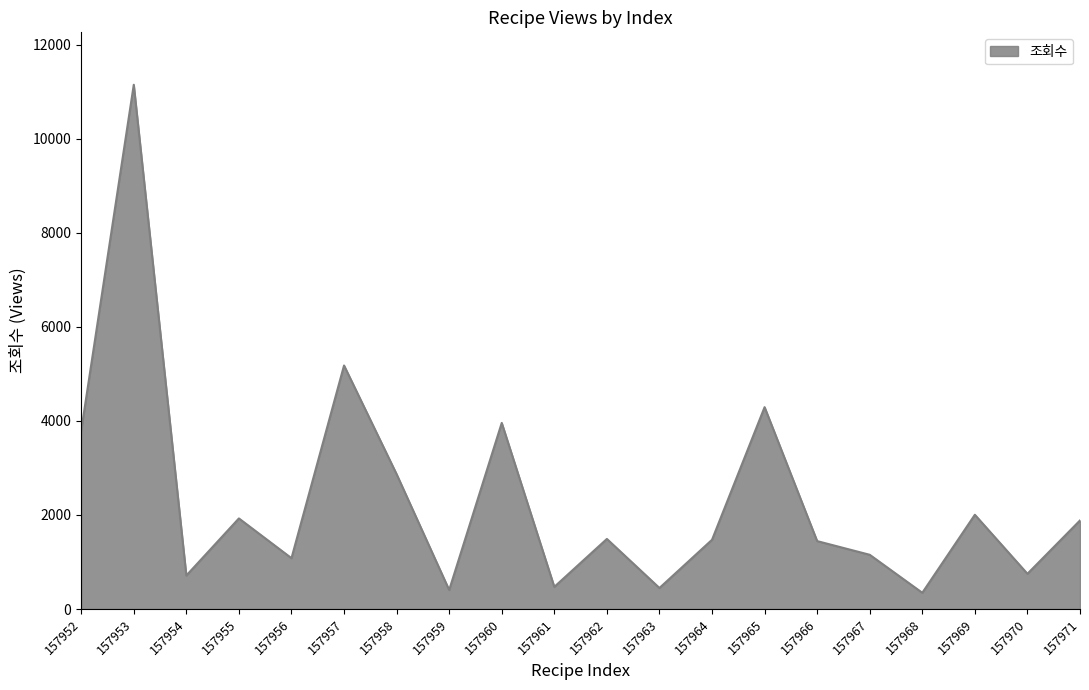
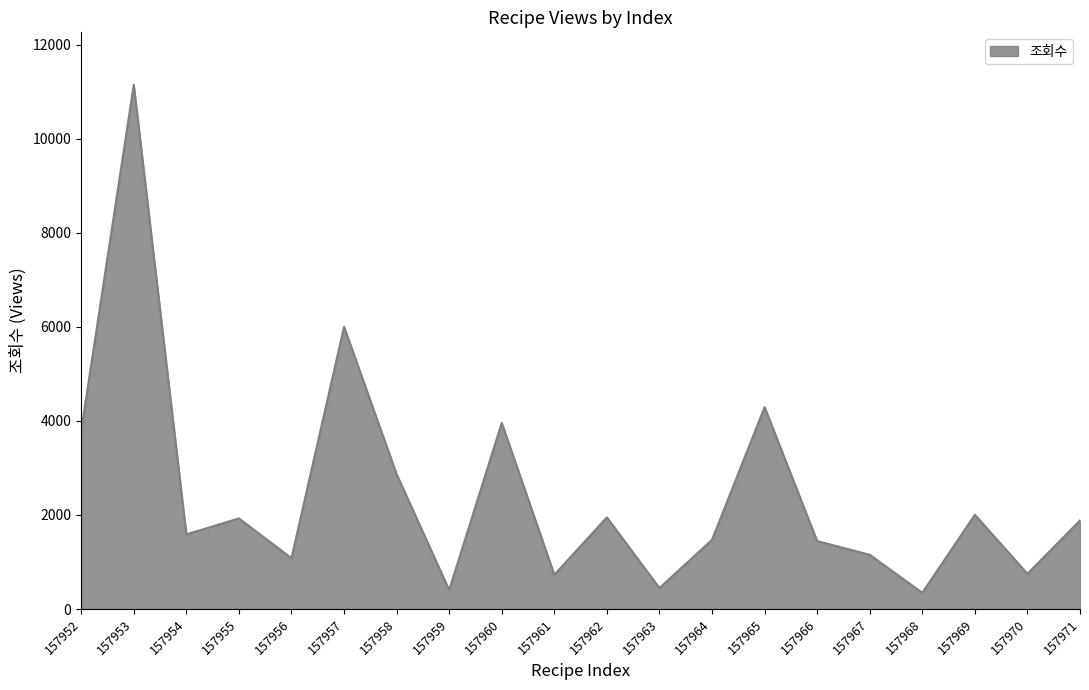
  {
    "157952": 3800,
    "157953": 11100,
-   "157954": 700,
+   "157954": 1600,
    "157955": 1900,
    "157956": 1100,
-   "157957": 5200,
+   "157957": 6000,
    "157958": 2900,
    "157959": 400,
    "157960": 4000,
-   "157961": 500,
-   "157962": 1500,
+   "157961": 700,
+   "157962": 1900,
    "157963": 400,
    "157964": 1500,
    "157965": 4300,
    "157966": 1400,
    "157967": 1200,
    "157968": 300,
    "157969": 2000,
    "157970": 700,
    "157971": 1900
  }
